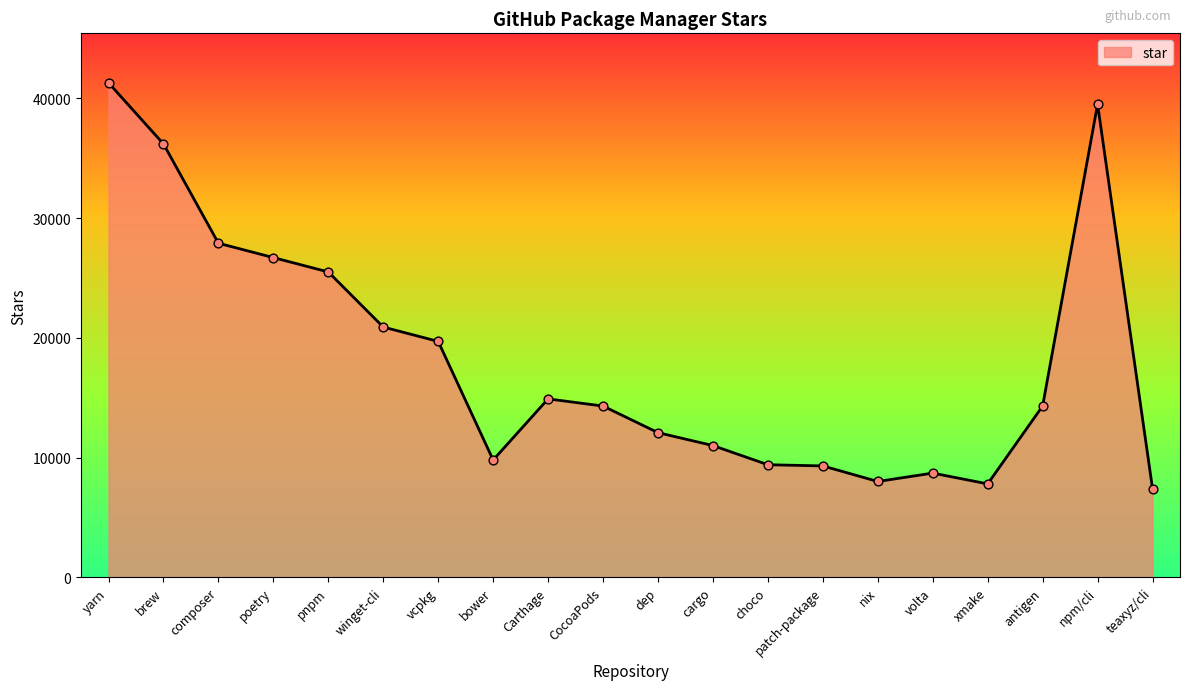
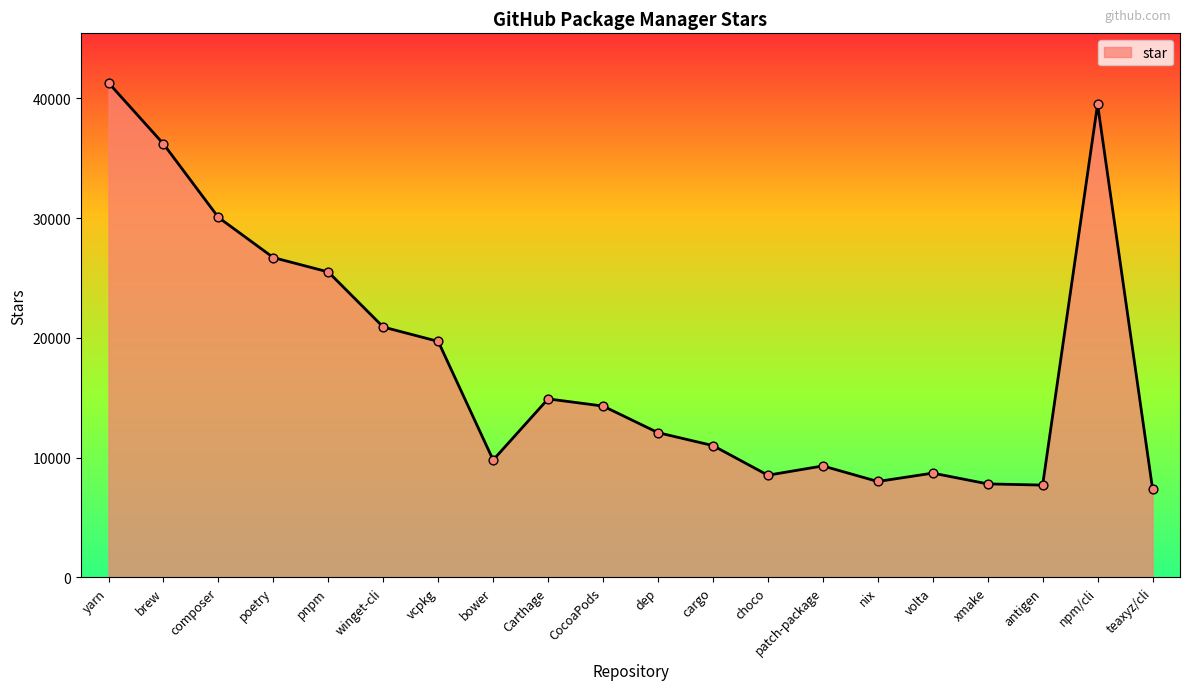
  {
    "yarn": 41300,
    "brew": 36200,
-   "composer": 27900,
+   "composer": 30100,
    "poetry": 26700,
    "pnpm": 25500,
    "winget-cli": 20900,
    "vcpkg": 19700,
    "bower": 9800,
    "Carthage": 14900,
    "CocoaPods": 14300,
    "dep": 12100,
    "cargo": 11000,
-   "choco": 9400,
+   "choco": 8500,
    "patch-package": 9300,
    "nix": 8000,
    "volta": 8700,
    "xmake": 7800,
-   "antigen": 14300,
+   "antigen": 7700,
    "npm/cli": 39500,
    "teaxyz/cli": 7400
  }
